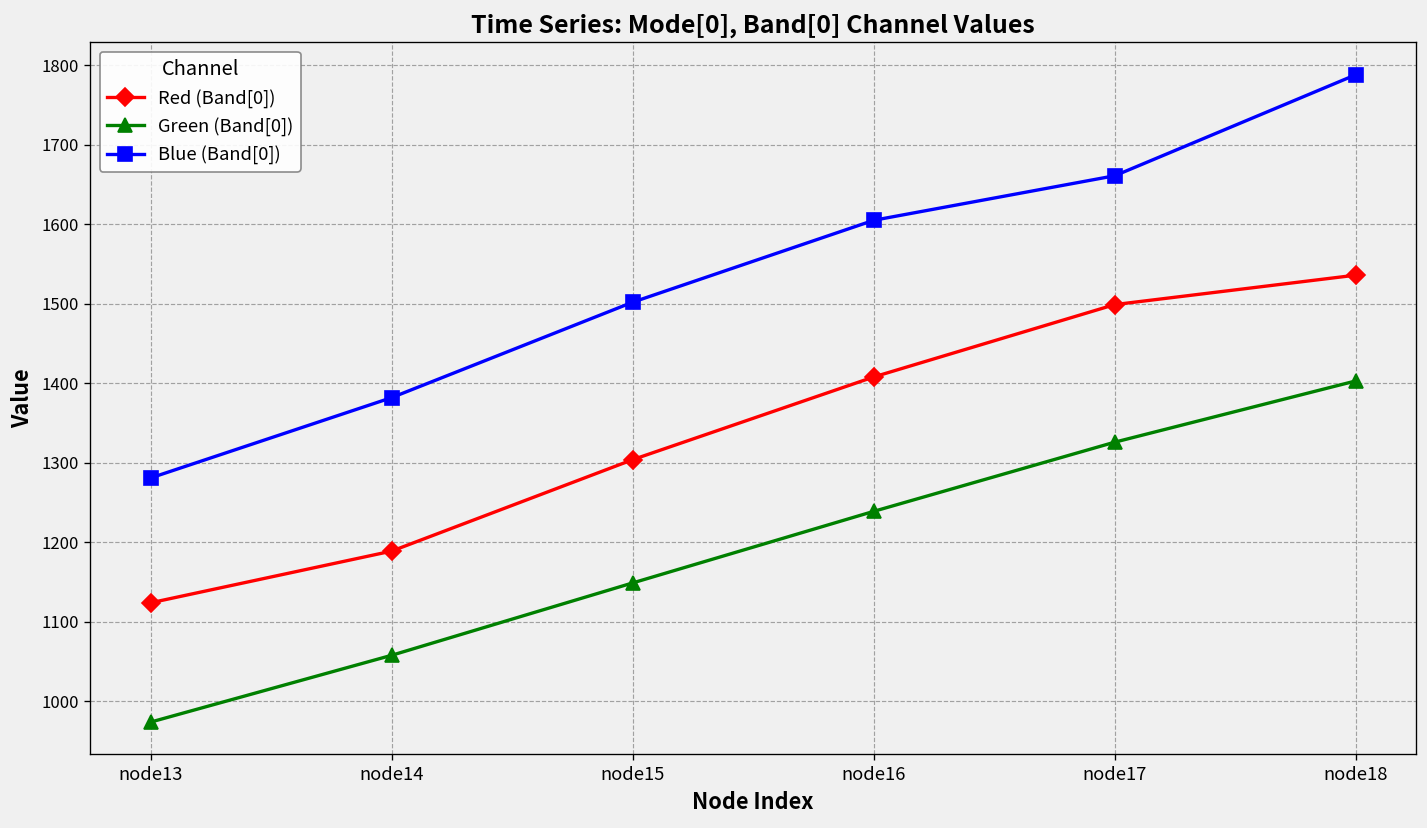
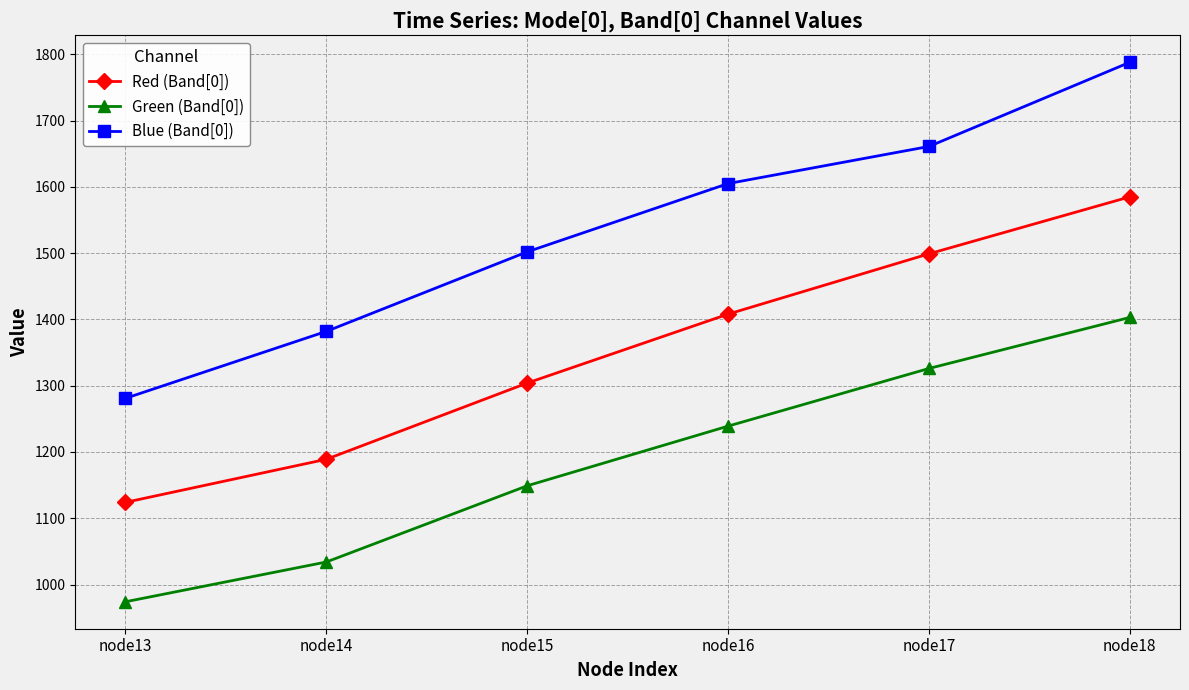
  {
    "Red (Band[0])": {
      "node13": 1120,
      "node14": 1190,
      "node15": 1300,
      "node16": 1410,
      "node17": 1500,
-     "node18": 1540
+     "node18": 1590
    },
    "Green (Band[0])": {
      "node13": 970,
-     "node14": 1060,
+     "node14": 1030,
      "node15": 1150,
      "node16": 1240,
      "node17": 1330,
      "node18": 1400
    },
    "Blue (Band[0])": {
      "node13": 1280,
      "node14": 1380,
      "node15": 1500,
      "node16": 1610,
      "node17": 1660,
      "node18": 1790
    }
  }
